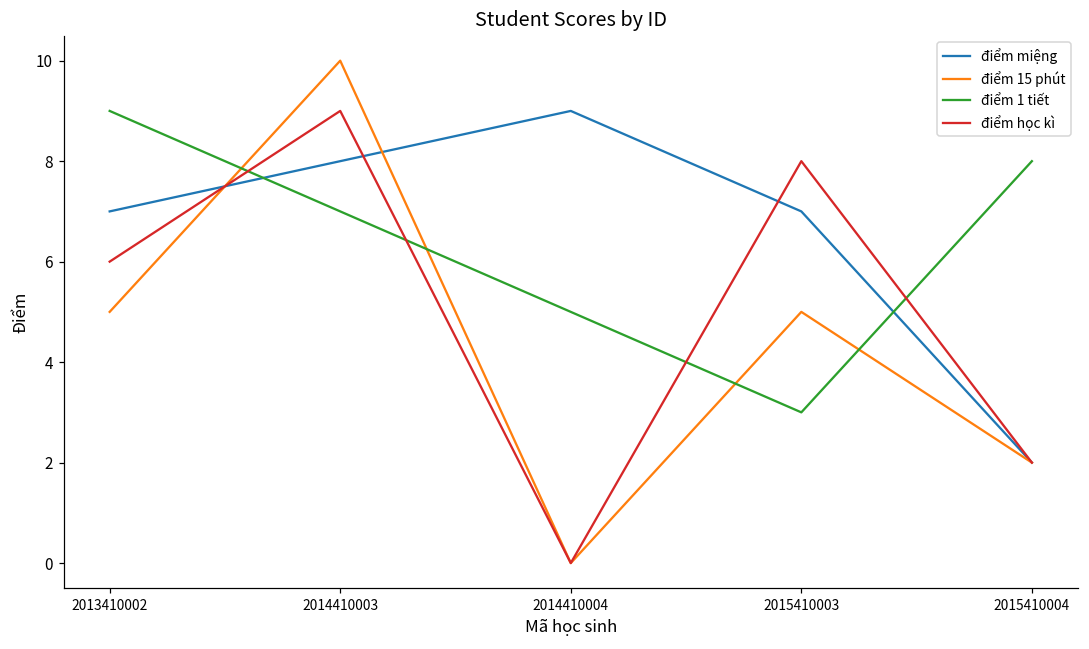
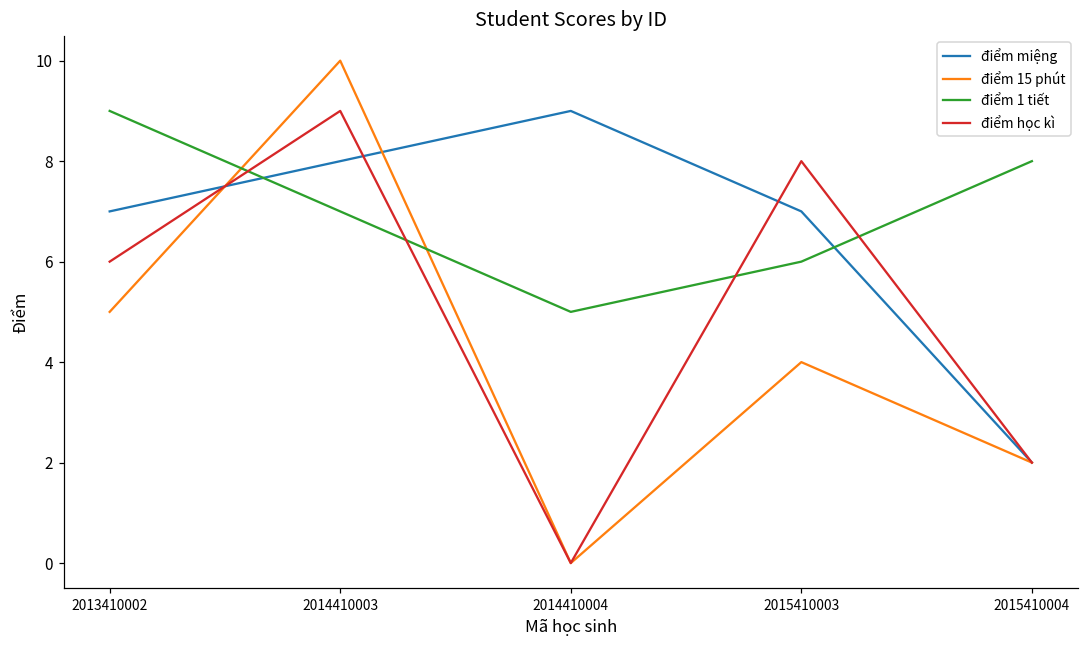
  {
    "điểm miệng": {
      "2013410002": 7,
      "2014410003": 8,
      "2014410004": 9,
      "2015410003": 7
    },
    "điểm 15 phút": {
      "2013410002": 5,
      "2014410003": 10,
-     "2015410003": 5
+     "2015410003": 4
    },
    "điểm 1 tiết": {
      "2013410002": 9,
      "2014410003": 7,
      "2014410004": 5,
-     "2015410003": 3,
+     "2015410003": 6,
      "2015410004": 8
    },
    "điểm học kì": {
      "2013410002": 6,
      "2014410003": 9,
      "2015410003": 8
    }
  }
